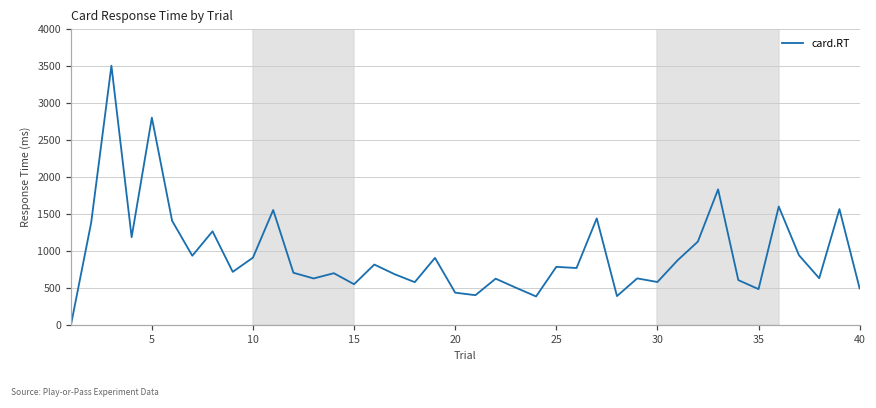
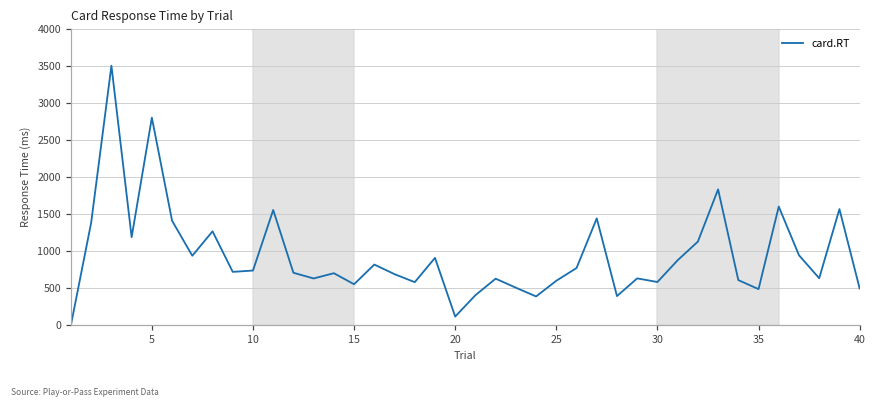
  {
    "5": 2800,
-   "10": 900,
+   "10": 700,
    "15": 500,
-   "20": 400,
-   "25": 800,
+   "20": 100,
+   "25": 600,
    "30": 600,
    "35": 500,
    "40": 500
  }
